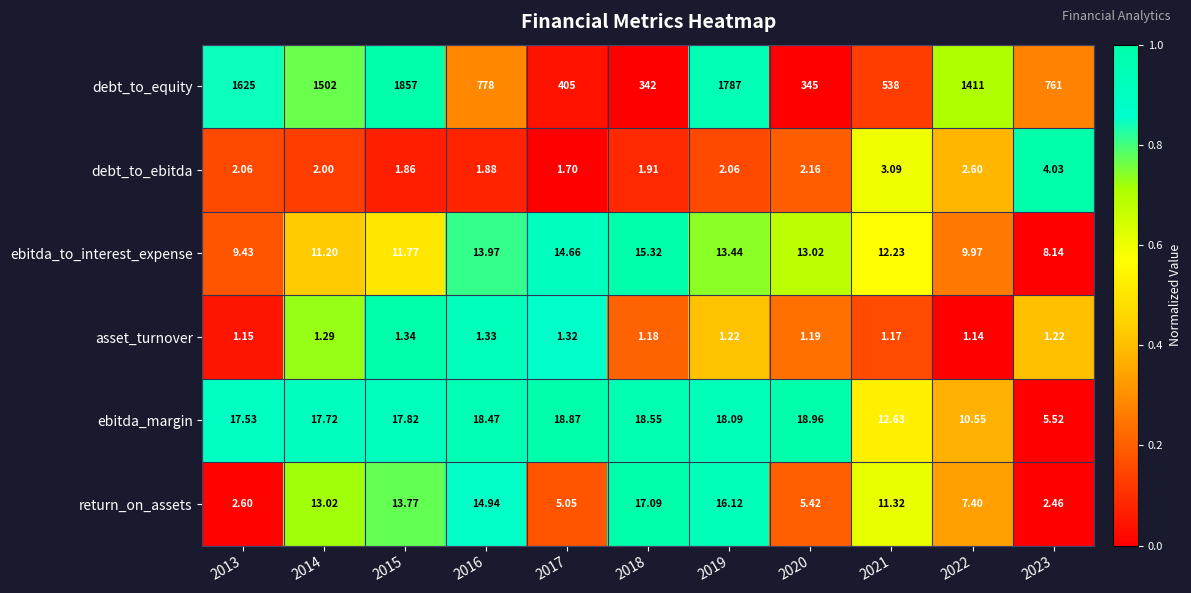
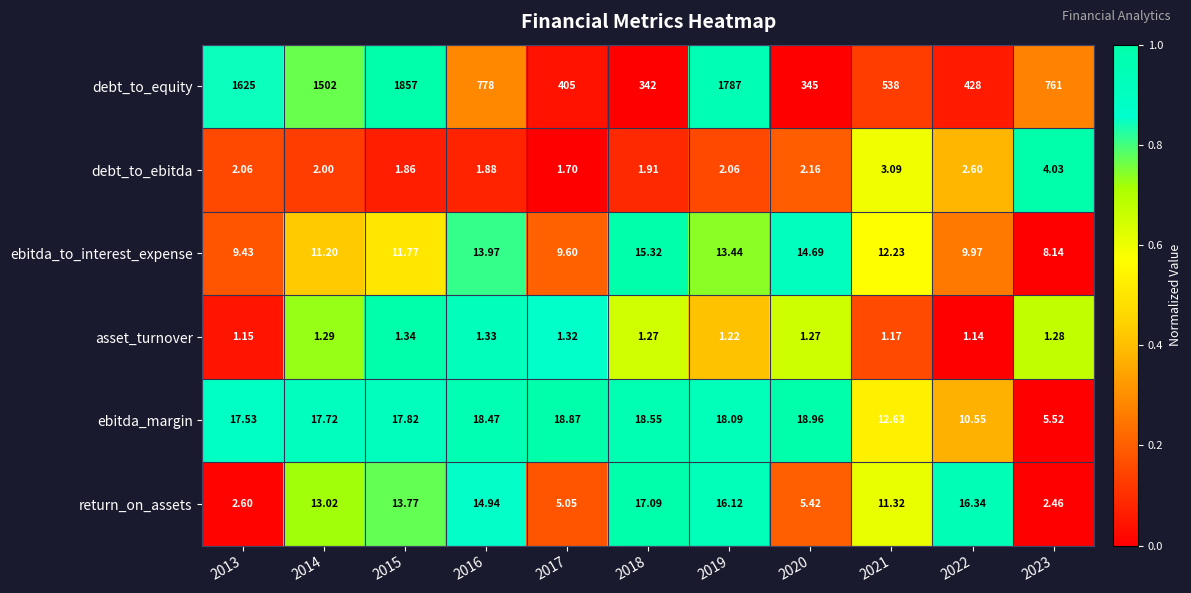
  {
    "debt_to_equity": {
      "2013": 1625,
      "2014": 1502,
      "2015": 1857,
      "2016": 778,
      "2017": 405,
      "2018": 342,
      "2019": 1787,
      "2020": 345,
      "2021": 538,
-     "2022": 1411,
+     "2022": 428,
      "2023": 761
    },
    "debt_to_ebitda": {
      "2013": 2.06,
      "2014": 2.00,
      "2015": 1.86,
      "2016": 1.88,
      "2017": 1.70,
      "2018": 1.91,
      "2019": 2.06,
      "2020": 2.16,
      "2021": 3.09,
      "2022": 2.60,
      "2023": 4.03
    },
    "ebitda_to_interest_expense": {
      "2013": 9.43,
      "2014": 11.20,
      "2015": 11.77,
      "2016": 13.97,
-     "2017": 14.66,
+     "2017": 9.60,
      "2018": 15.32,
      "2019": 13.44,
-     "2020": 13.02,
+     "2020": 14.69,
      "2021": 12.23,
      "2022": 9.97,
      "2023": 8.14
    },
    "asset_turnover": {
      "2013": 1.15,
      "2014": 1.29,
      "2015": 1.34,
      "2016": 1.33,
      "2017": 1.32,
-     "2018": 1.18,
+     "2018": 1.27,
      "2019": 1.22,
-     "2020": 1.19,
+     "2020": 1.27,
      "2021": 1.17,
      "2022": 1.14,
-     "2023": 1.22
+     "2023": 1.28
    },
    "ebitda_margin": {
      "2013": 17.53,
      "2014": 17.72,
      "2015": 17.82,
      "2016": 18.47,
      "2017": 18.87,
      "2018": 18.55,
      "2019": 18.09,
      "2020": 18.96,
      "2021": 12.63,
      "2022": 10.55,
      "2023": 5.52
    },
    "return_on_assets": {
      "2013": 2.60,
      "2014": 13.02,
      "2015": 13.77,
      "2016": 14.94,
      "2017": 5.05,
      "2018": 17.09,
      "2019": 16.12,
      "2020": 5.42,
      "2021": 11.32,
-     "2022": 7.40,
+     "2022": 16.34,
      "2023": 2.46
    }
  }
